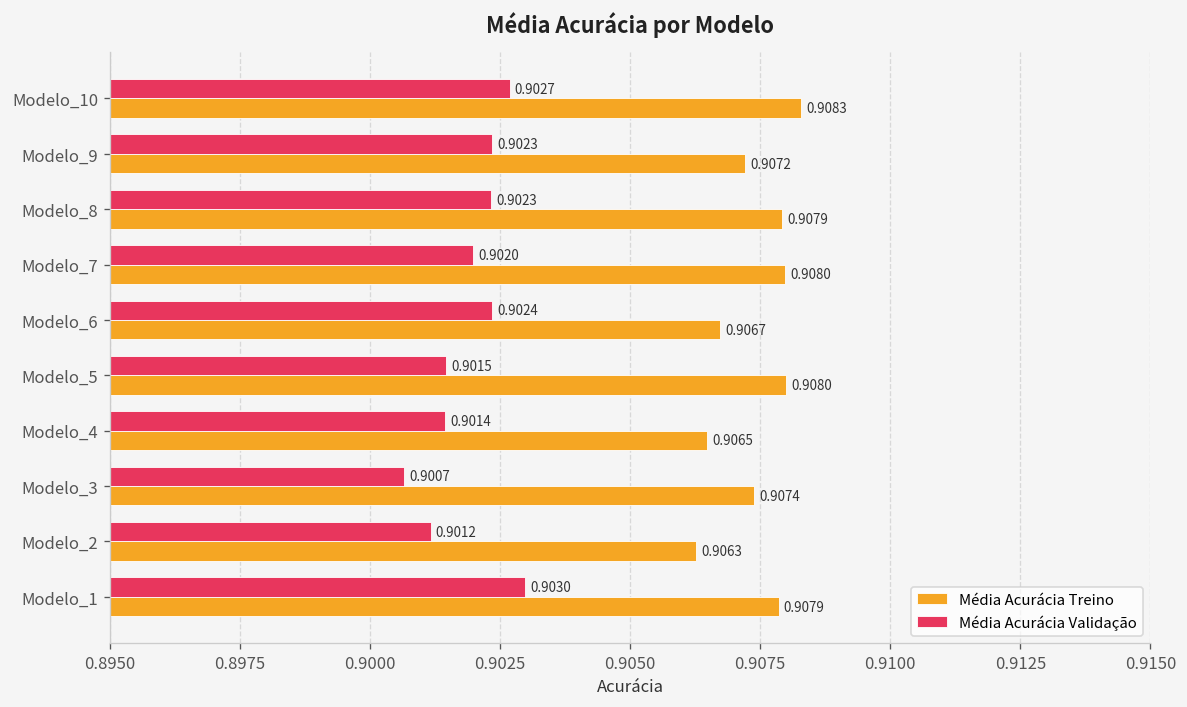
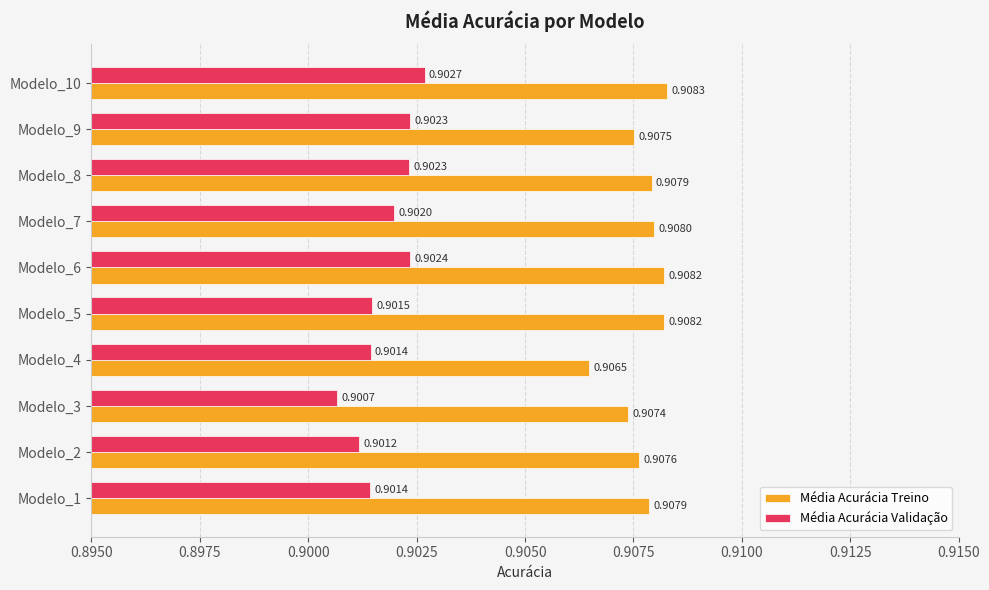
  {
    "Média Acurácia Treino": {
      "Modelo_10": 0.9083,
-     "Modelo_9": 0.9072,
+     "Modelo_9": 0.9075,
      "Modelo_8": 0.9079,
      "Modelo_7": 0.9080,
-     "Modelo_6": 0.9067,
-     "Modelo_5": 0.9080,
+     "Modelo_6": 0.9082,
+     "Modelo_5": 0.9082,
      "Modelo_4": 0.9065,
      "Modelo_3": 0.9074,
-     "Modelo_2": 0.9063,
+     "Modelo_2": 0.9076,
      "Modelo_1": 0.9079
    },
    "Média Acurácia Validação": {
      "Modelo_10": 0.9027,
      "Modelo_9": 0.9023,
      "Modelo_8": 0.9023,
      "Modelo_7": 0.9020,
      "Modelo_6": 0.9024,
      "Modelo_5": 0.9015,
      "Modelo_4": 0.9014,
      "Modelo_3": 0.9007,
      "Modelo_2": 0.9012,
-     "Modelo_1": 0.9030
+     "Modelo_1": 0.9014
    }
  }
